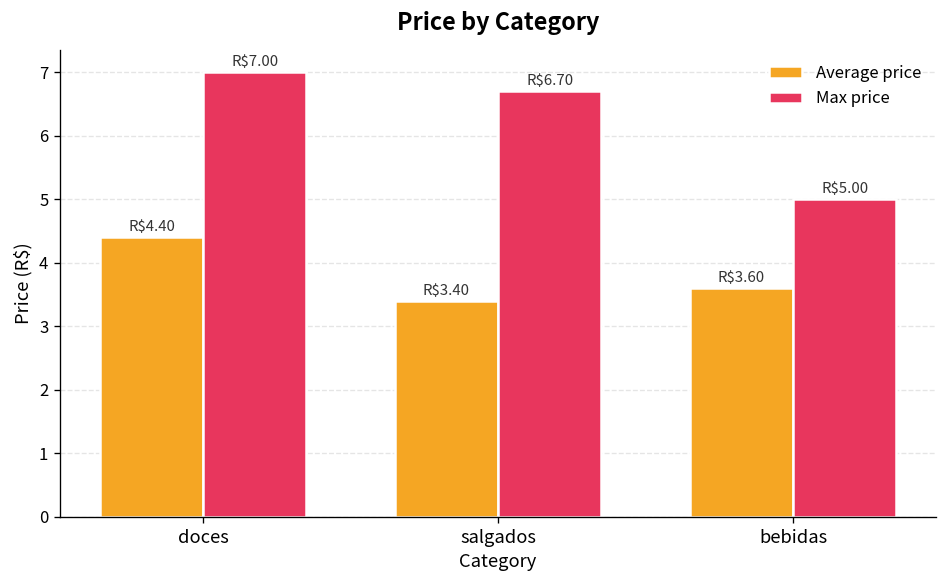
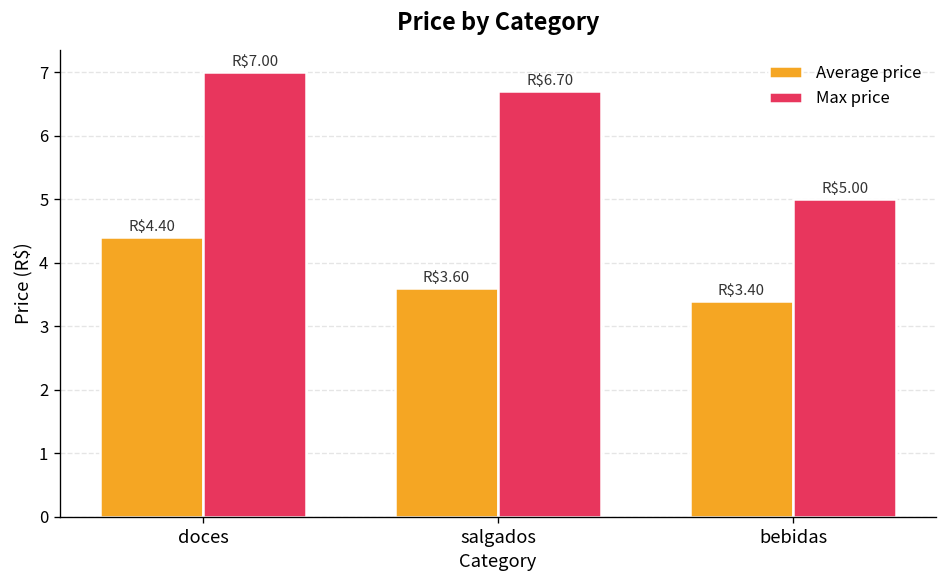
  {
    "Average price": {
      "doces": "$4.40",
-     "salgados": "$3.40",
-     "bebidas": "$3.60"
+     "salgados": "$3.60",
+     "bebidas": "$3.40"
    },
    "Max price": {
      "doces": "$7.00",
      "salgados": "$6.70",
      "bebidas": "$5.00"
    }
  }
